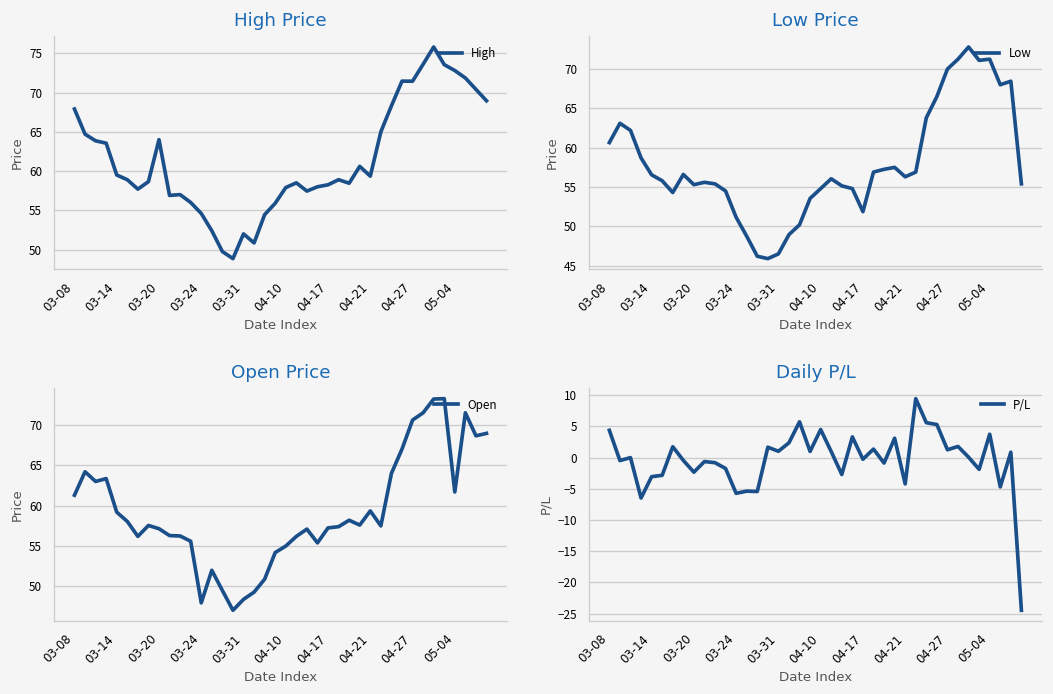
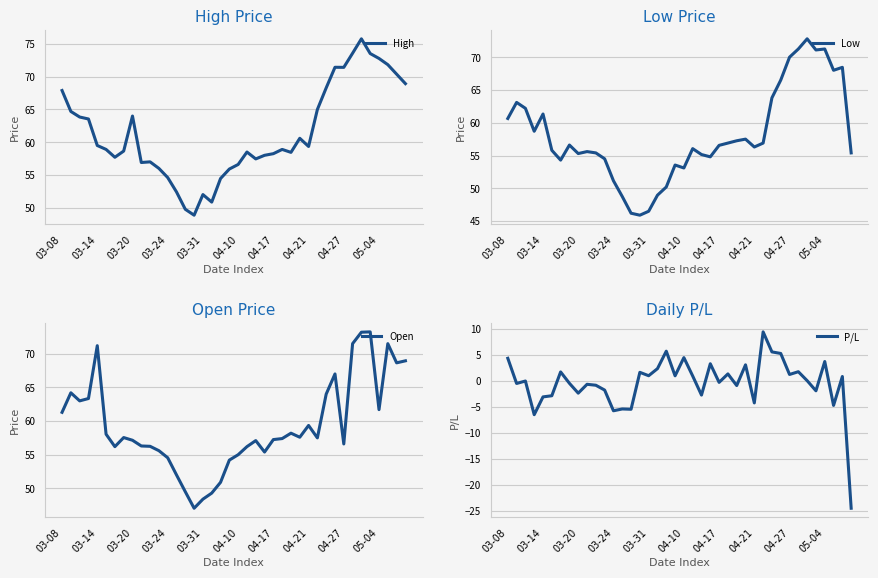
  {
    "High Price": {
      "03-08": 68,
      "03-14": 60,
      "03-20": 64,
      "03-24": 55,
      "03-31": 52,
-     "04-10": 58,
+     "04-10": 57,
      "04-17": 58,
      "04-21": 59,
      "04-27": 71,
      "05-04": 73
    },
    "Low Price": {
      "03-08": 61,
-     "03-14": 57,
+     "03-14": 61,
      "03-20": 55,
      "03-24": 51,
      "03-31": 47,
-     "04-10": 55,
-     "04-17": 52,
+     "04-10": 53,
+     "04-17": 57,
      "04-21": 56,
      "04-27": 70,
      "05-04": 71
    },
    "Open Price": {
      "03-08": 61,
-     "03-14": 59,
+     "03-14": 71,
      "03-20": 57,
-     "03-24": 48,
+     "03-24": 55,
      "03-31": 48,
      "04-10": 55,
      "04-17": 57,
      "04-21": 59,
-     "04-27": 71,
+     "04-27": 57,
      "05-04": 62
    },
    "Daily P/L": {
      "03-08": 4,
      "03-14": -3,
      "03-20": -2,
      "03-24": -6,
      "03-31": 1,
      "04-10": 5,
      "04-17": 0,
      "04-21": -4,
      "04-27": 1,
      "05-04": 4
    }
  }
